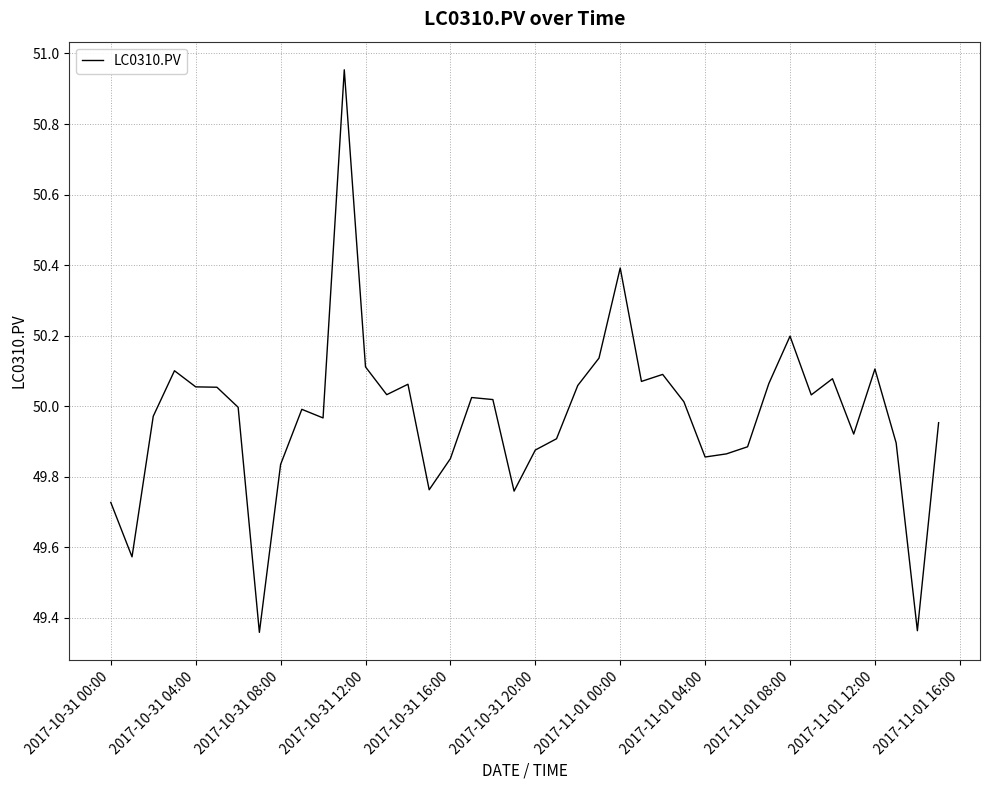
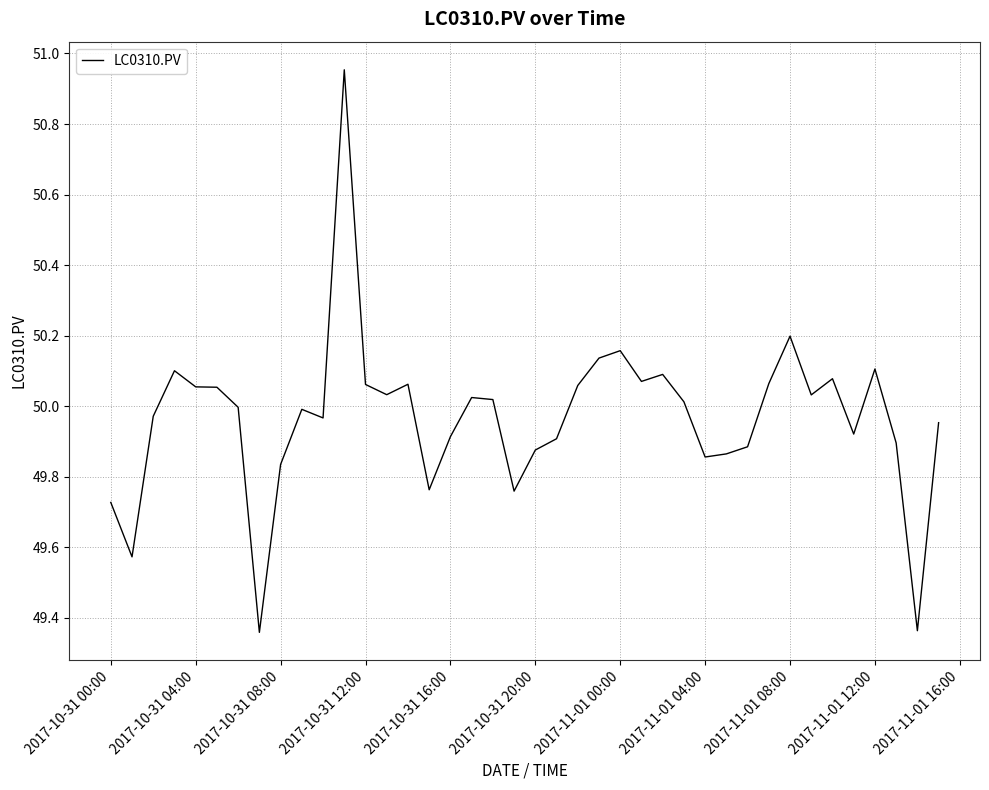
  {
    "2017-10-31 00:00": 49.73,
    "2017-10-31 04:00": 50.05,
    "2017-10-31 08:00": 49.83,
-   "2017-10-31 12:00": 50.11,
-   "2017-10-31 16:00": 49.85,
+   "2017-10-31 12:00": 50.06,
+   "2017-10-31 16:00": 49.91,
    "2017-10-31 20:00": 49.88,
-   "2017-11-01 00:00": 50.39,
+   "2017-11-01 00:00": 50.16,
    "2017-11-01 04:00": 49.86,
    "2017-11-01 08:00": 50.20,
    "2017-11-01 12:00": 50.11
  }
